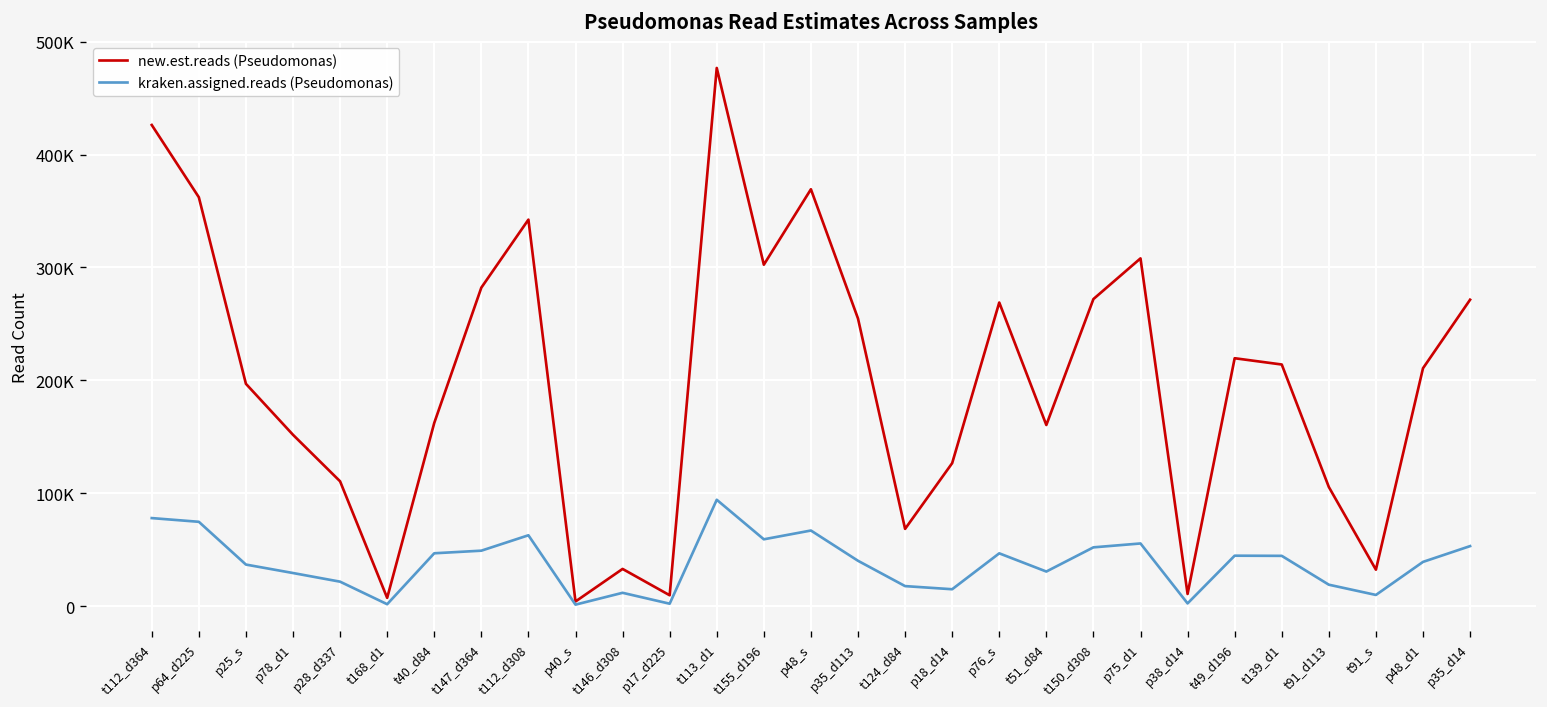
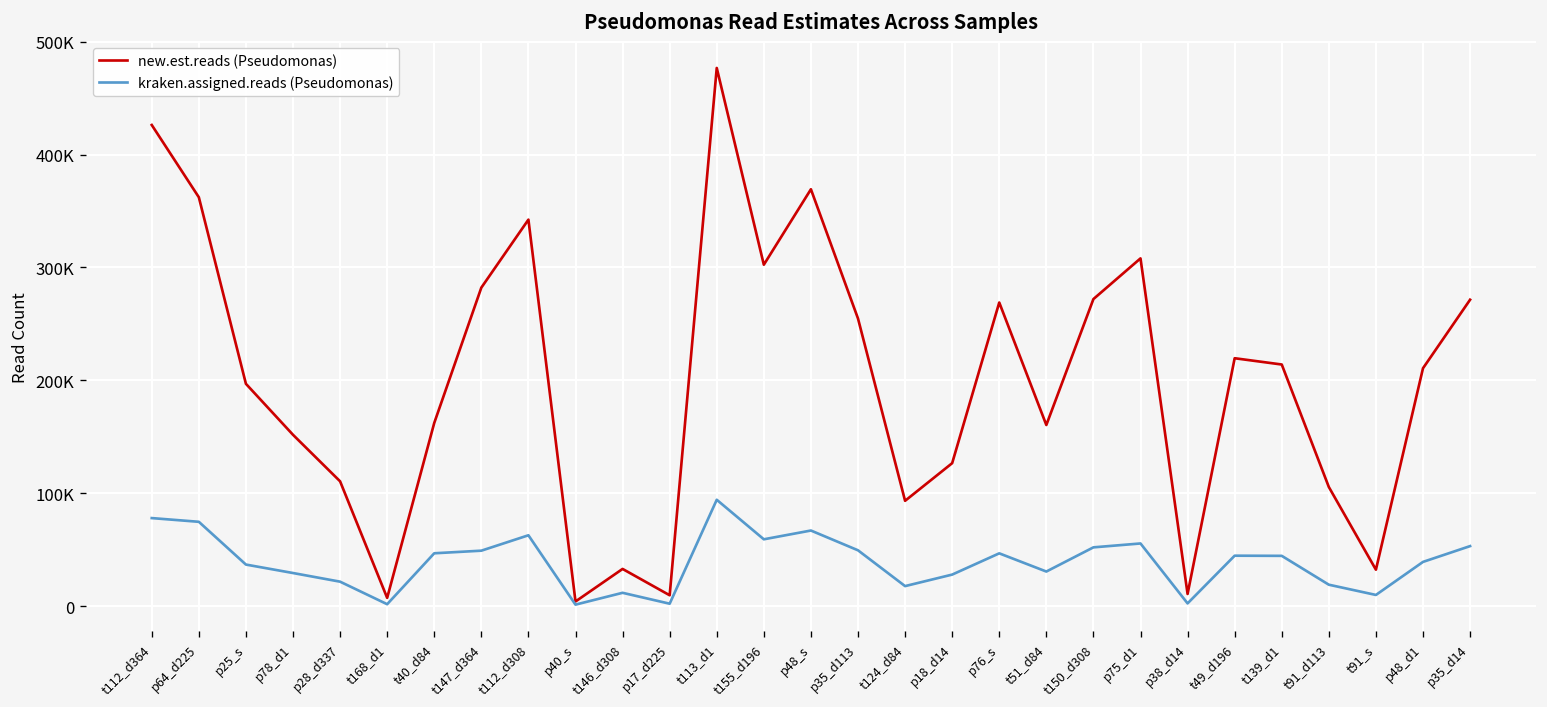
  {
    "new.est.reads (Pseudomonas)": {
      "t112_d364": 430000,
      "p64_d225": 360000,
      "p25_s": 200000,
      "p78_d1": 150000,
      "p28_d337": 110000,
      "t168_d1": 10000,
      "t40_d84": 160000,
      "t147_d364": 280000,
      "t112_d308": 340000,
      "p40_s": 0,
      "t146_d308": 30000,
      "p17_d225": 10000,
      "t113_d1": 480000,
      "t155_d196": 300000,
      "p48_s": 370000,
      "p35_d113": 250000,
-     "t124_d84": 70000,
+     "t124_d84": 90000,
      "p18_d14": 130000,
      "p76_s": 270000,
      "t51_d84": 160000,
      "t150_d308": 270000,
      "p75_d1": 310000,
      "p38_d14": 10000,
      "t49_d196": 220000,
      "t139_d1": 210000,
      "t91_d113": 110000,
      "t91_s": 30000,
      "p48_d1": 210000,
      "p35_d14": 270000
    },
    "kraken.assigned.reads (Pseudomonas)": {
      "t112_d364": 80000,
      "p64_d225": 70000,
      "p25_s": 40000,
      "p78_d1": 30000,
      "p28_d337": 20000,
      "t168_d1": 0,
      "t40_d84": 50000,
      "t147_d364": 50000,
      "t112_d308": 60000,
      "p40_s": 0,
      "t146_d308": 10000,
      "p17_d225": 0,
      "t113_d1": 90000,
      "t155_d196": 60000,
      "p48_s": 70000,
-     "p35_d113": 40000,
+     "p35_d113": 50000,
      "t124_d84": 20000,
-     "p18_d14": 20000,
+     "p18_d14": 30000,
      "p76_s": 50000,
      "t51_d84": 30000,
      "t150_d308": 50000,
      "p75_d1": 60000,
      "p38_d14": 0,
      "t49_d196": 40000,
      "t139_d1": 40000,
      "t91_d113": 20000,
      "t91_s": 10000,
      "p48_d1": 40000,
      "p35_d14": 50000
    }
  }
